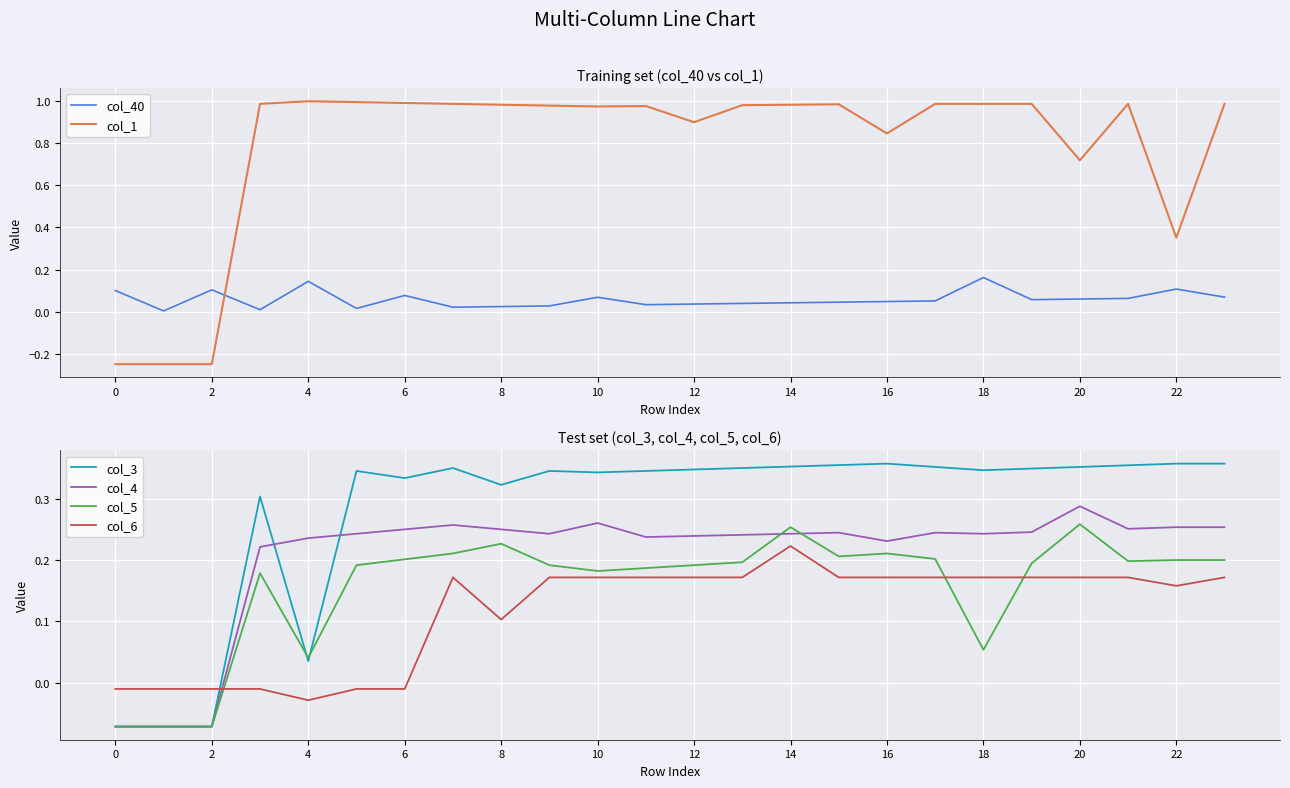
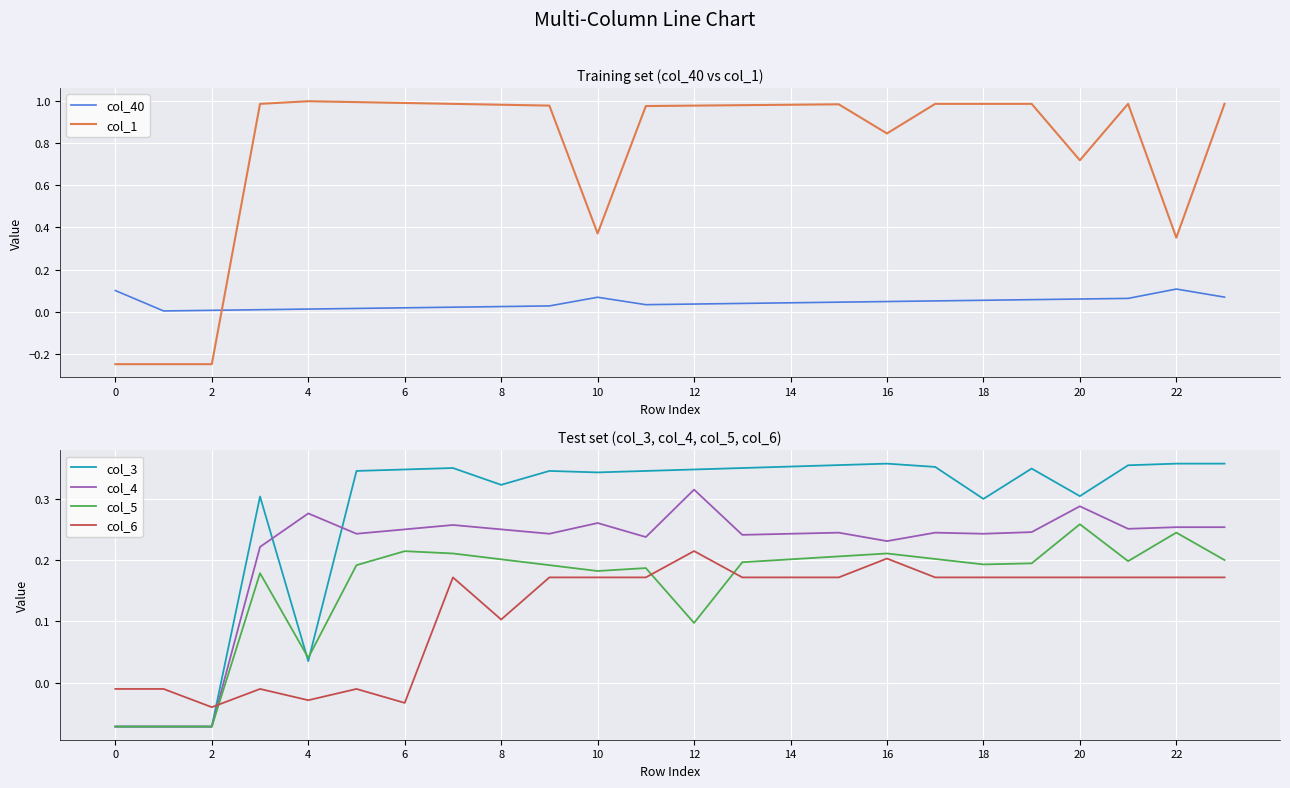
  {
    "Training set (col_40 vs col_1)": {
      "col_40": {
        "0": 0.10,
-       "2": 0.10,
-       "4": 0.14,
-       "6": 0.08,
+       "2": 0.01,
+       "4": 0.01,
+       "6": 0.02,
        "8": 0.02,
        "10": 0.07,
        "12": 0.04,
        "14": 0.04,
        "16": 0.05,
-       "18": 0.16,
+       "18": 0.05,
        "20": 0.06,
        "22": 0.11
      },
      "col_1": {
        "0": -0.25,
        "2": -0.25,
        "4": 1.00,
        "6": 0.99,
        "8": 0.98,
-       "10": 0.98,
-       "12": 0.90,
+       "10": 0.37,
+       "12": 0.98,
        "14": 0.98,
        "16": 0.85,
        "18": 0.99,
        "20": 0.72,
        "22": 0.35
      }
    },
    "Test set (col_3, col_4, col_5, col_6)": {
      "col_3": {
        "4": 0.04,
-       "6": 0.33,
+       "6": 0.35,
        "8": 0.32,
        "10": 0.34,
        "12": 0.35,
        "14": 0.35,
        "16": 0.36,
-       "18": 0.35,
-       "20": 0.35,
+       "18": 0.30,
+       "20": 0.30,
        "22": 0.36
      },
      "col_4": {
-       "4": 0.24,
+       "4": 0.28,
        "6": 0.25,
        "8": 0.25,
        "10": 0.26,
-       "12": 0.24,
+       "12": 0.31,
        "14": 0.24,
        "16": 0.23,
        "18": 0.24,
        "20": 0.29,
        "22": 0.25
      },
      "col_5": {
        "4": 0.04,
-       "6": 0.20,
-       "8": 0.23,
+       "6": 0.21,
+       "8": 0.20,
        "10": 0.18,
-       "12": 0.19,
-       "14": 0.25,
+       "12": 0.10,
+       "14": 0.20,
        "16": 0.21,
-       "18": 0.05,
+       "18": 0.19,
        "20": 0.26,
-       "22": 0.20
+       "22": 0.24
      },
      "col_6": {
        "0": -0.01,
-       "2": -0.01,
+       "2": -0.04,
        "4": -0.03,
-       "6": -0.01,
+       "6": -0.03,
        "8": 0.10,
        "10": 0.17,
-       "12": 0.17,
-       "14": 0.22,
-       "16": 0.17,
+       "12": 0.21,
+       "14": 0.17,
+       "16": 0.20,
        "18": 0.17,
        "20": 0.17,
-       "22": 0.16
+       "22": 0.17
      }
    }
  }
